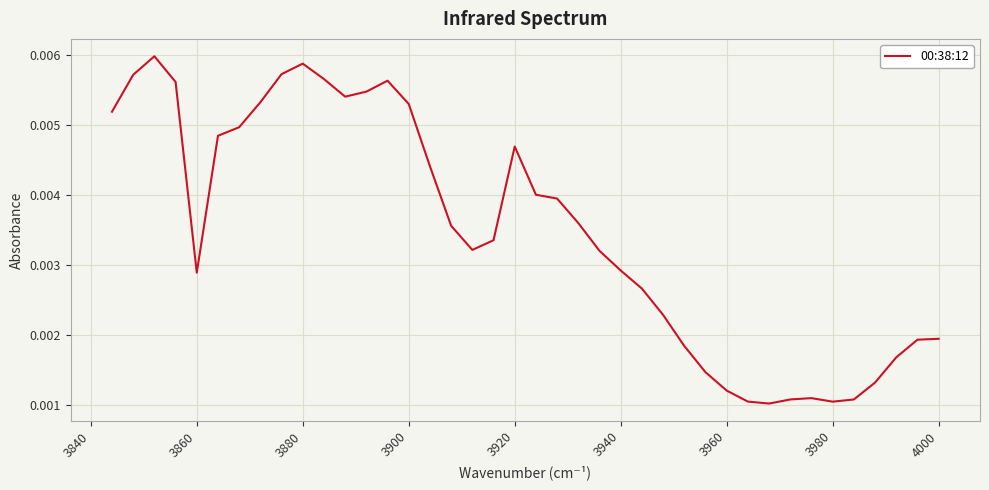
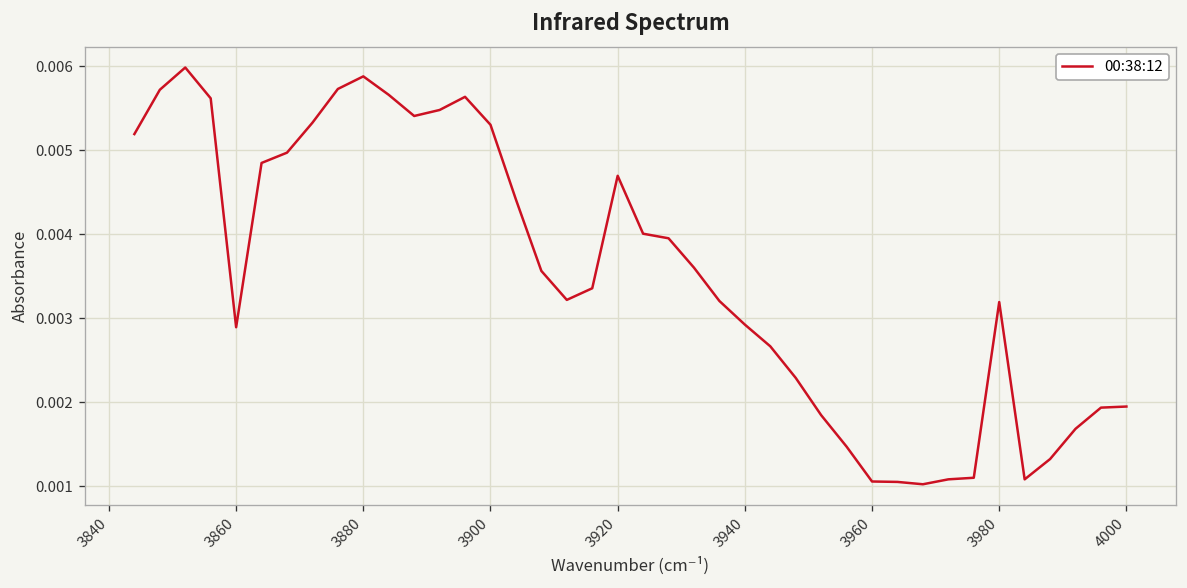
  {
    "3860": 0.0029,
    "3880": 0.0059,
    "3900": 0.0053,
    "3920": 0.0047,
    "3940": 0.0029,
-   "3960": 0.0012,
-   "3980": 0.0011,
+   "3960": 0.0011,
+   "3980": 0.0032,
    "4000": 0.0020
  }
